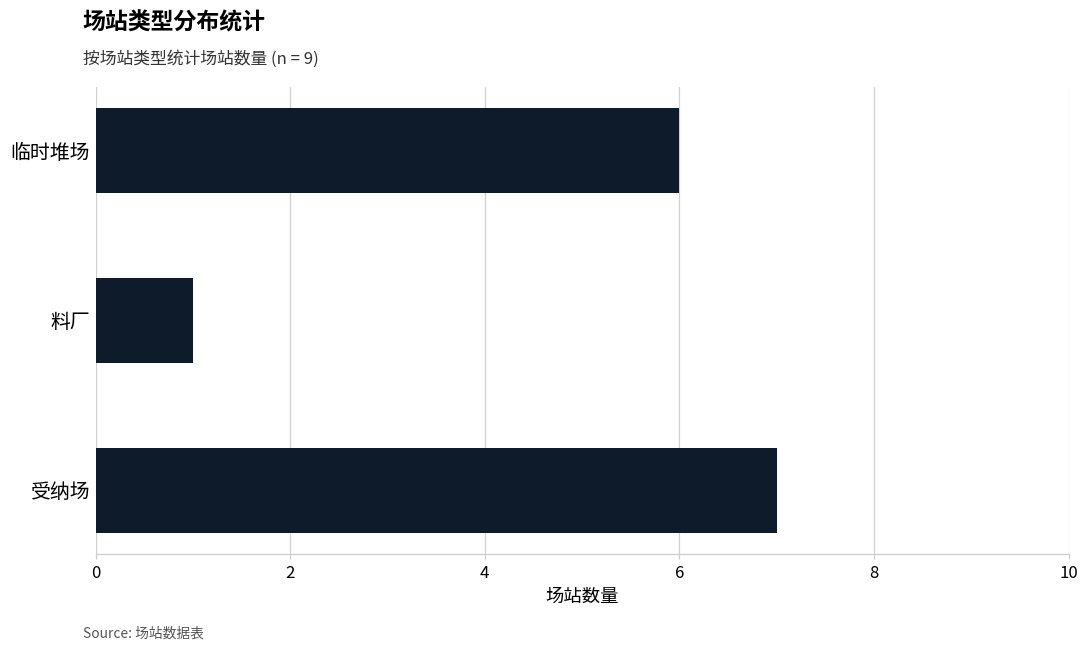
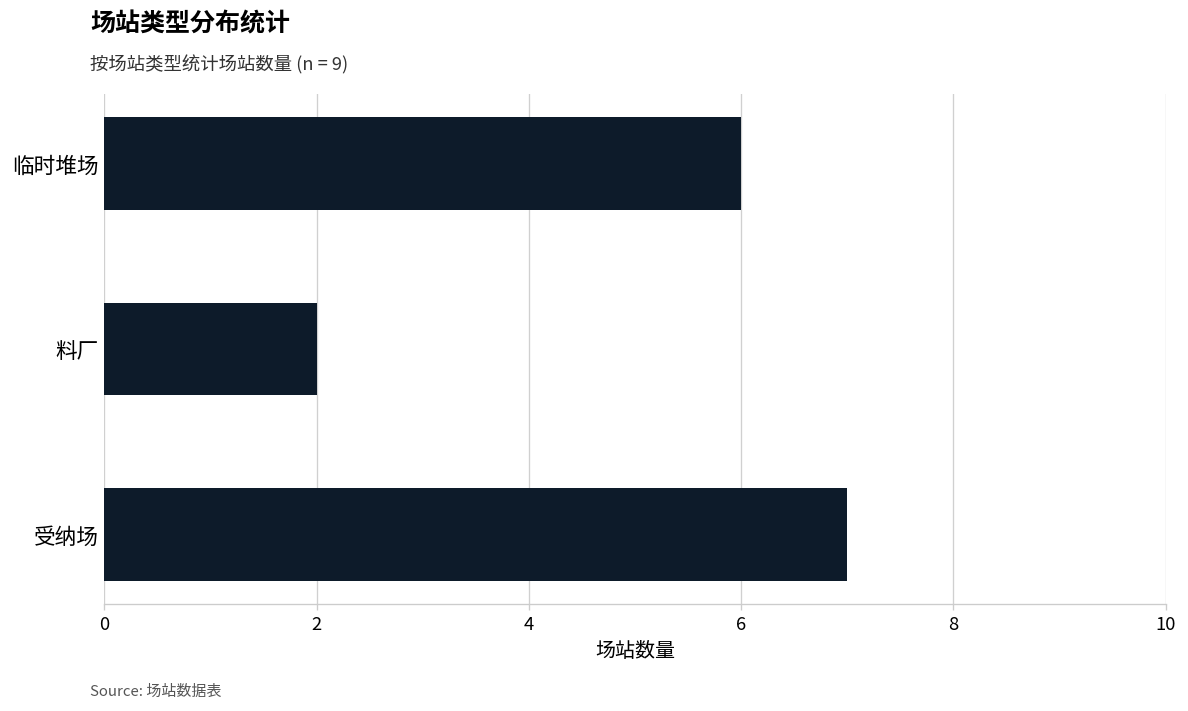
  {
    "临时堆场": 6,
-   "料厂": 1,
+   "料厂": 2,
    "受纳场": 7
  }
